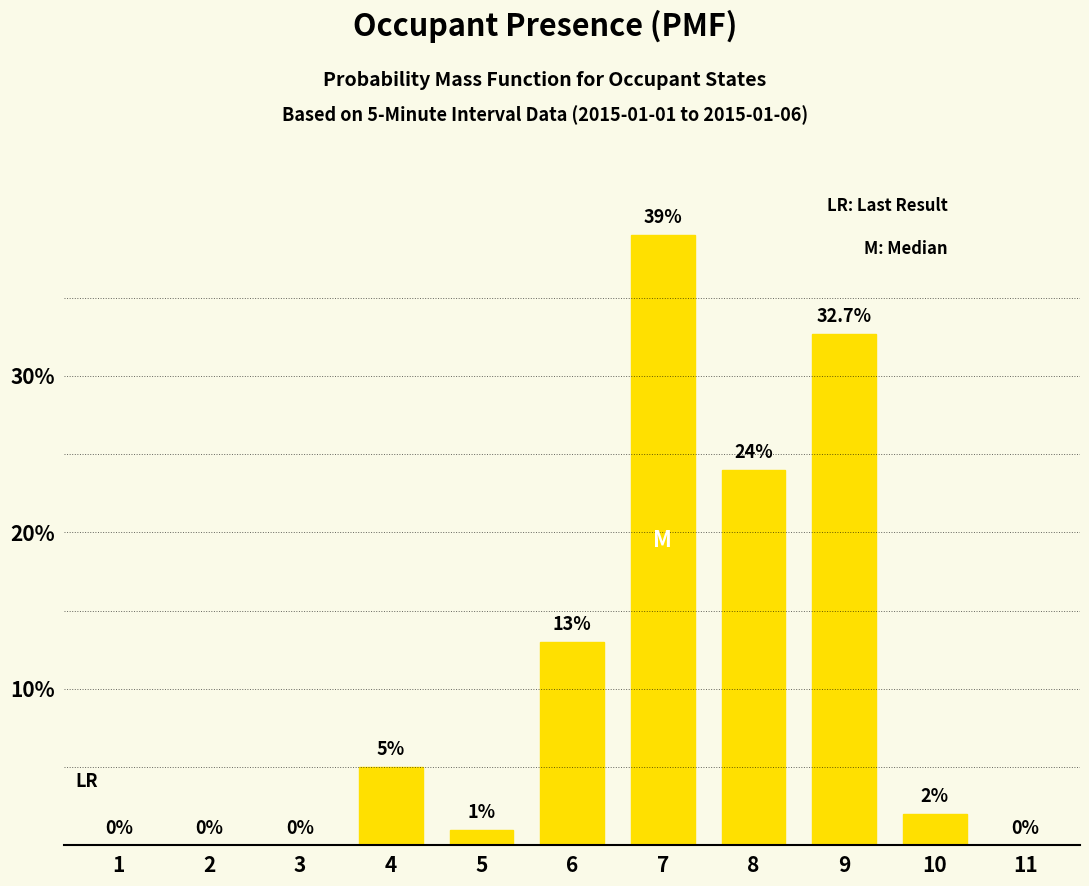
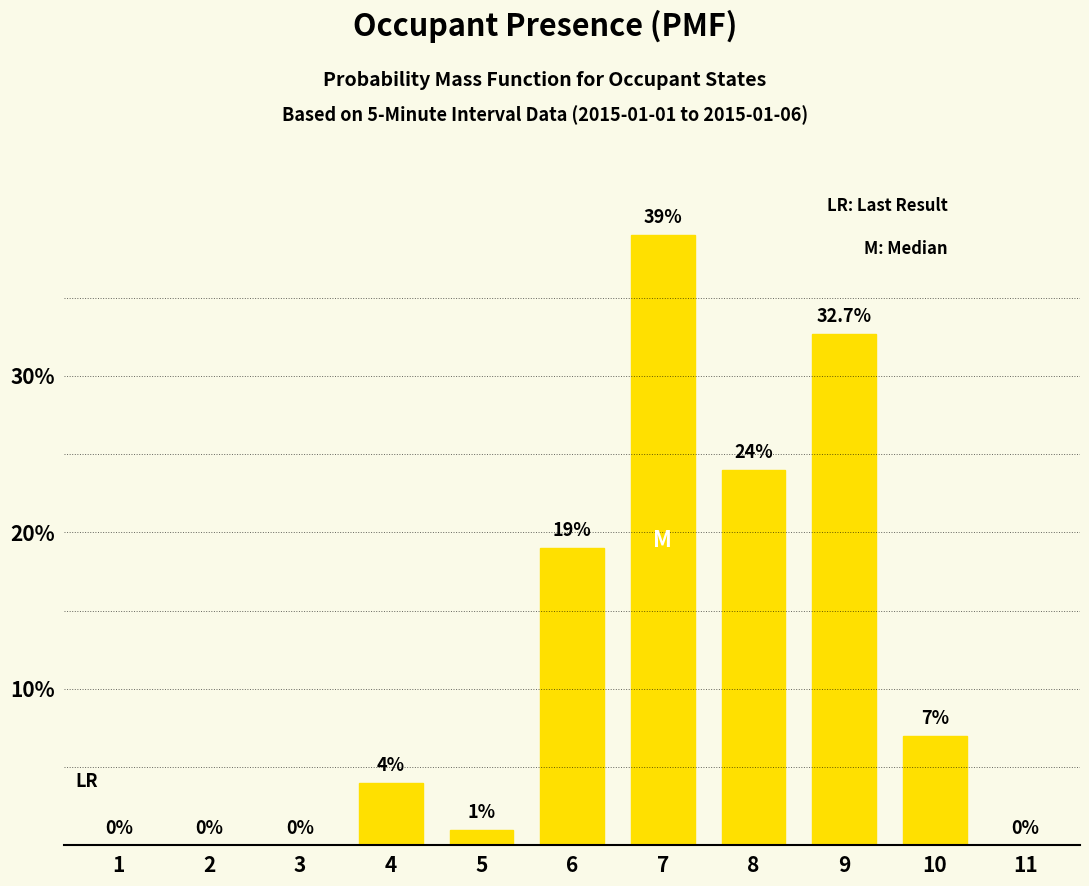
  {
    "1": "0%",
    "2": "0%",
    "3": "0%",
-   "4": "5%",
+   "4": "4%",
    "5": "1%",
-   "6": "13%",
+   "6": "19%",
    "7": "39%",
    "8": "24%",
    "9": "32.7%",
-   "10": "2%",
+   "10": "7%",
    "11": "0%"
  }
